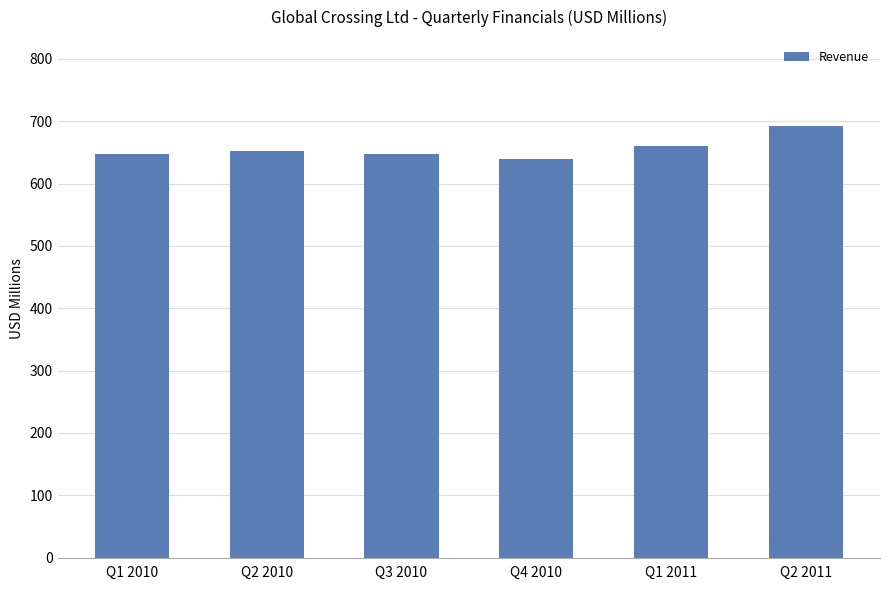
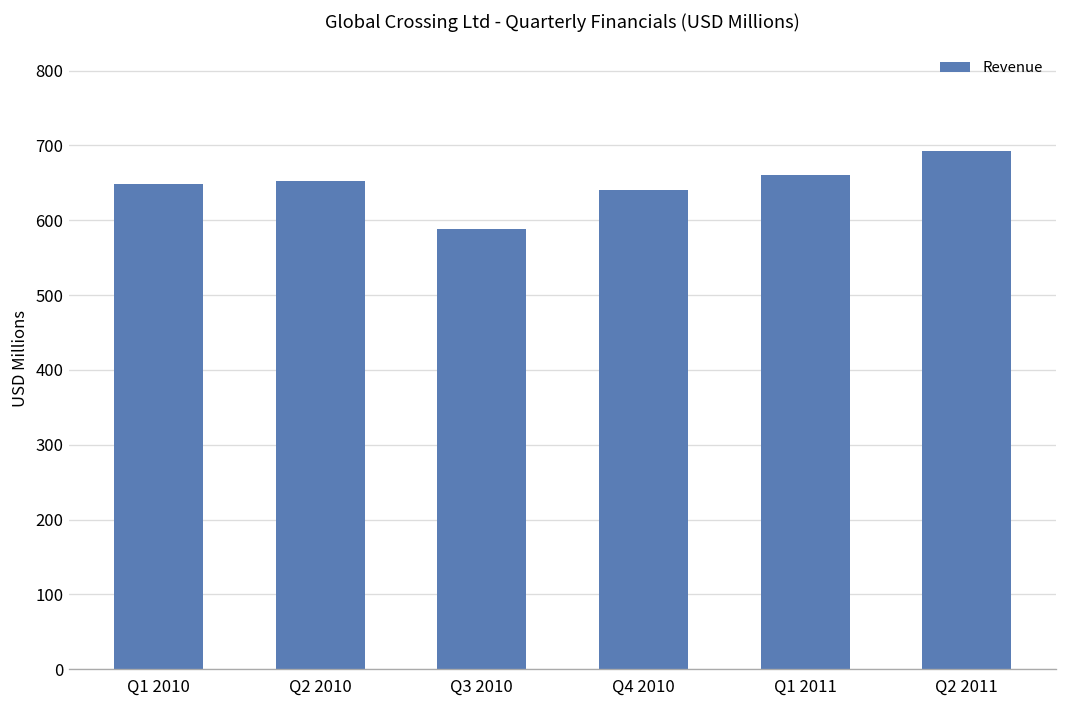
  {
    "Q1 2010": 650,
    "Q2 2010": 650,
-   "Q3 2010": 650,
+   "Q3 2010": 590,
    "Q4 2010": 640,
    "Q1 2011": 660,
    "Q2 2011": 690
  }
